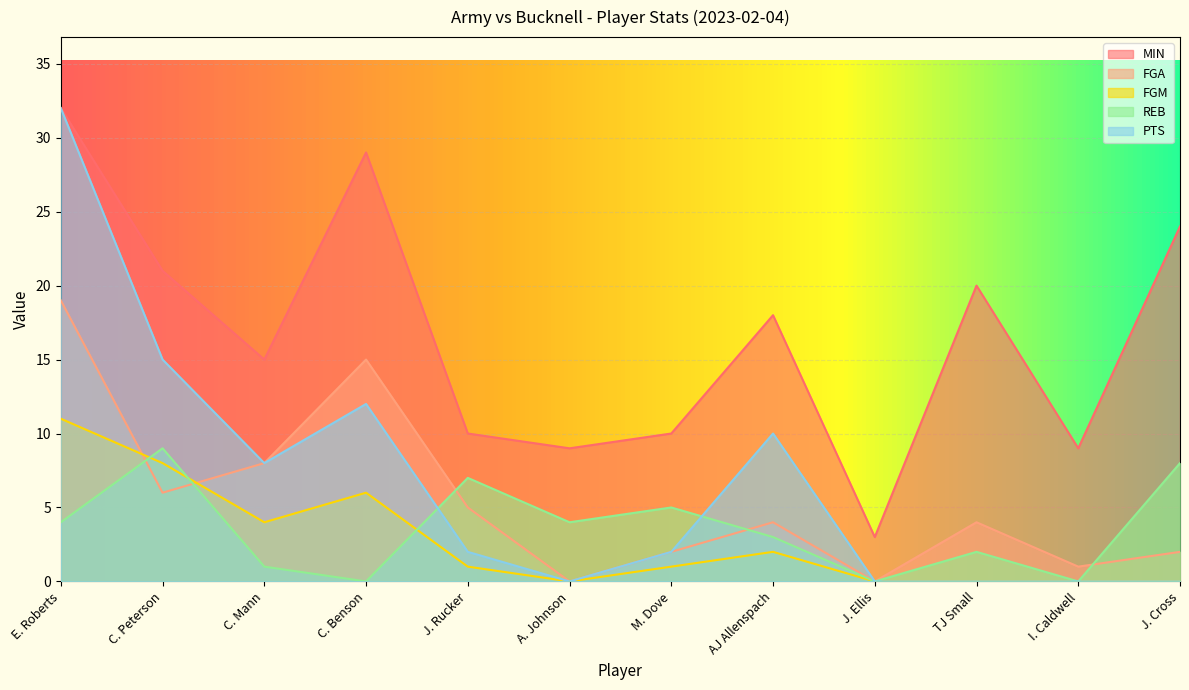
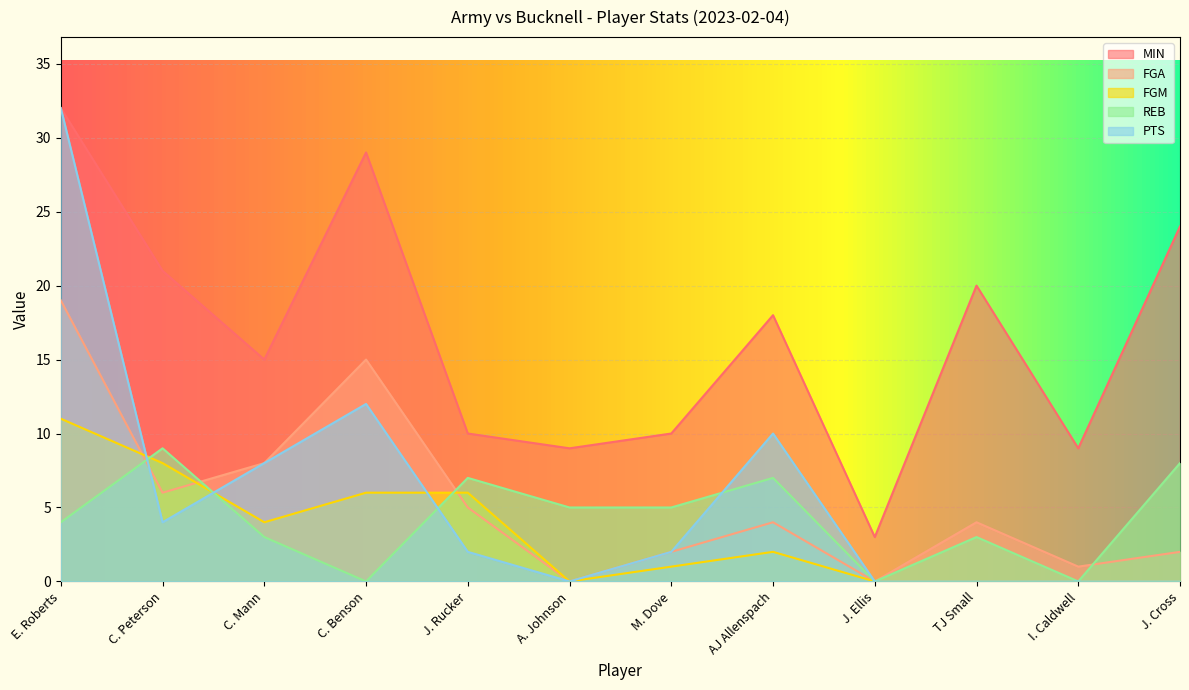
  {
    "FGM": {
      "E. Roberts": 11,
      "C. Peterson": 8,
      "C. Mann": 4,
      "C. Benson": 6,
-     "J. Rucker": 1,
+     "J. Rucker": 6,
      "M. Dove": 1,
      "AJ Allenspach": 2
    },
    "REB": {
      "E. Roberts": 4,
      "C. Peterson": 9,
-     "C. Mann": 1,
+     "C. Mann": 3,
      "C. Benson": 0,
      "J. Rucker": 7,
-     "A. Johnson": 4,
+     "A. Johnson": 5,
      "M. Dove": 5,
-     "AJ Allenspach": 3,
-     "TJ Small": 2,
+     "AJ Allenspach": 7,
+     "TJ Small": 3,
      "J. Cross": 8
    },
    "PTS": {
-     "C. Peterson": 15,
+     "C. Peterson": 4,
      "C. Benson": 12,
      "J. Rucker": 2,
      "AJ Allenspach": 10
    }
  }
